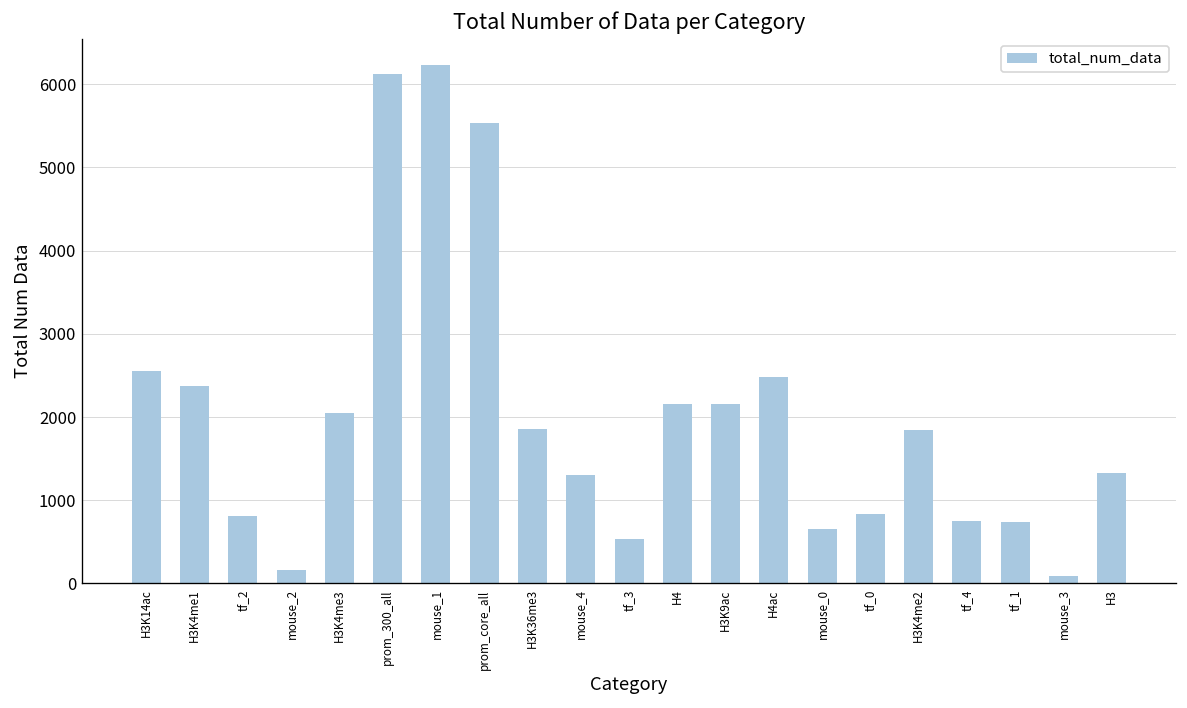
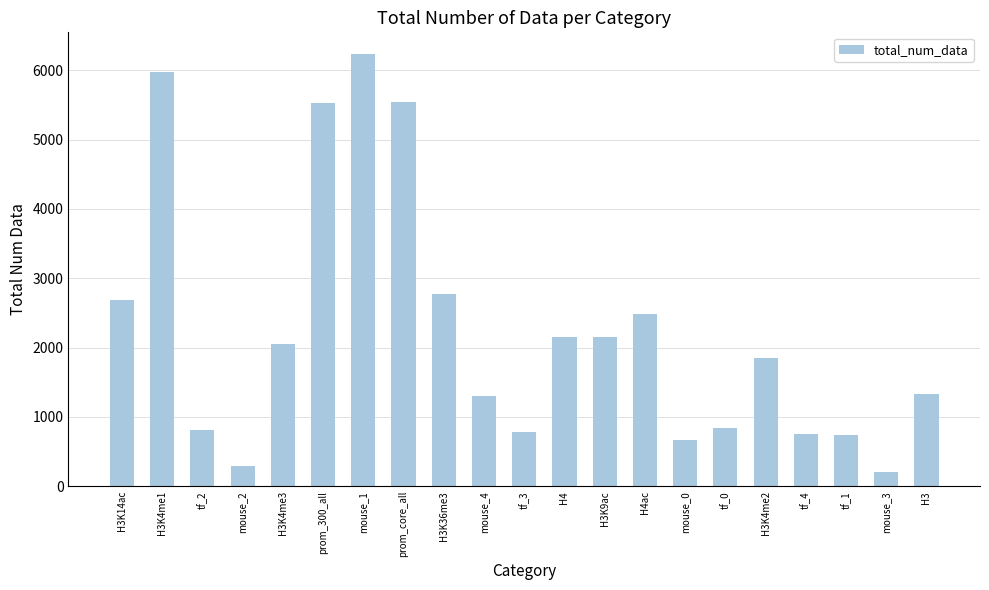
  {
-   "H3K14ac": 2600,
-   "H3K4me1": 2400,
+   "H3K14ac": 2700,
+   "H3K4me1": 6000,
    "tf_2": 800,
-   "mouse_2": 200,
+   "mouse_2": 300,
    "H3K4me3": 2100,
-   "prom_300_all": 6100,
+   "prom_300_all": 5500,
    "mouse_1": 6200,
    "prom_core_all": 5500,
-   "H3K36me3": 1900,
+   "H3K36me3": 2800,
    "mouse_4": 1300,
-   "tf_3": 500,
+   "tf_3": 800,
    "H4": 2200,
    "H3K9ac": 2200,
    "H4ac": 2500,
    "mouse_0": 700,
    "tf_0": 800,
    "H3K4me2": 1900,
    "tf_4": 800,
    "tf_1": 700,
-   "mouse_3": 100,
+   "mouse_3": 200,
    "H3": 1300
  }
